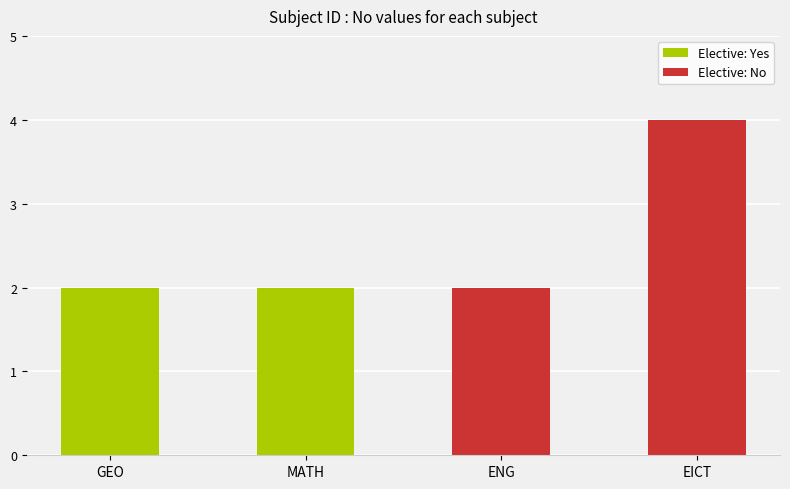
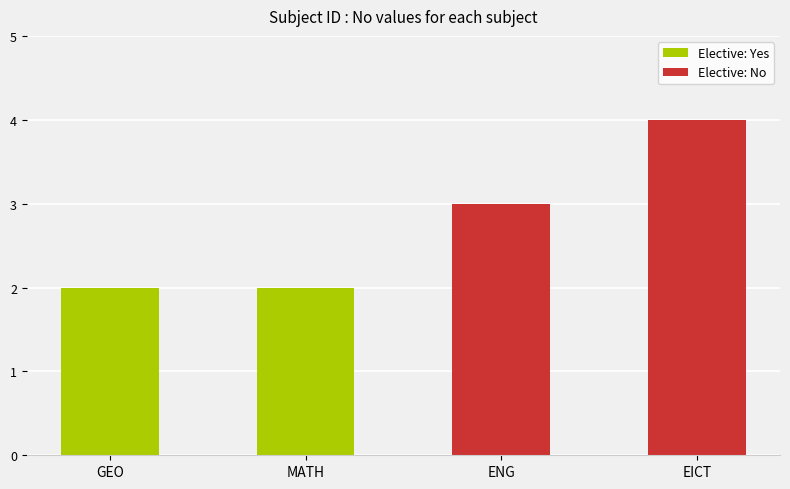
  {
    "GEO": 2,
    "MATH": 2,
-   "ENG": 2,
+   "ENG": 3,
    "EICT": 4
  }
